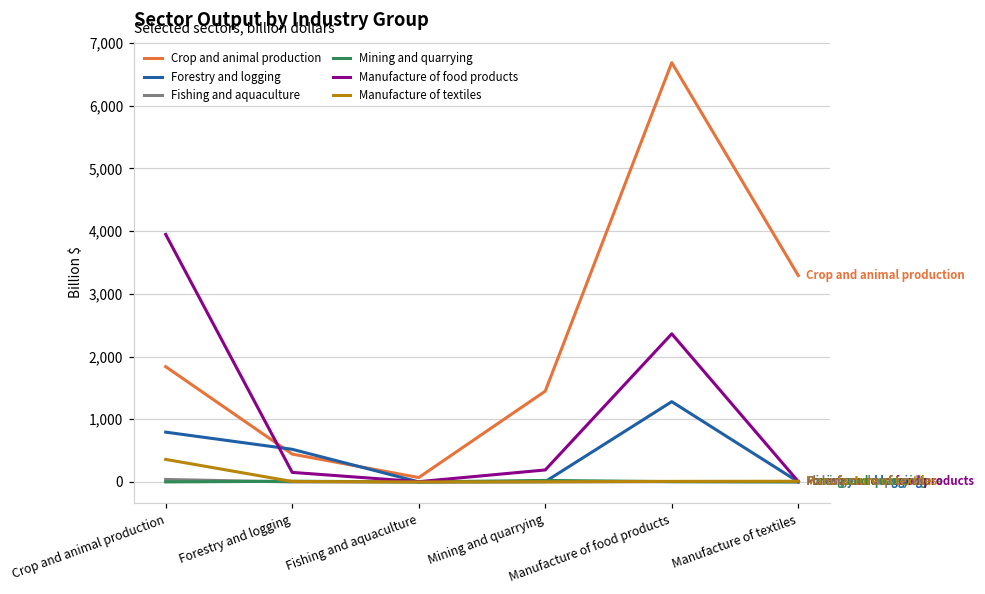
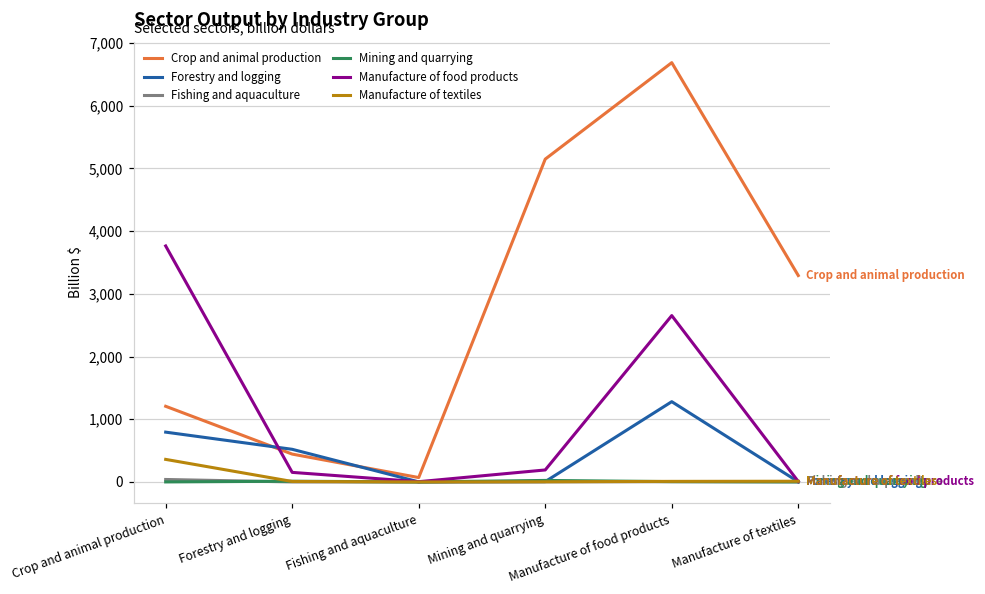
  {
    "Crop and animal production": {
-     "Crop and animal production": "1,800",
+     "Crop and animal production": "1,200",
      "Forestry and logging": "400",
      "Fishing and aquaculture": "100",
-     "Mining and quarrying": "1,400",
+     "Mining and quarrying": "5,100",
      "Manufacture of food products": "6,700",
      "Manufacture of textiles": "3,300"
    },
    "Forestry and logging": {
      "Crop and animal production": "800",
      "Forestry and logging": "500",
      "Manufacture of food products": "1,300"
    },
    "Manufacture of food products": {
-     "Crop and animal production": "3,900",
+     "Crop and animal production": "3,800",
      "Forestry and logging": "200",
      "Mining and quarrying": "200",
-     "Manufacture of food products": "2,400"
+     "Manufacture of food products": "2,700"
    },
    "Manufacture of textiles": {
      "Crop and animal production": "400"
    }
  }
